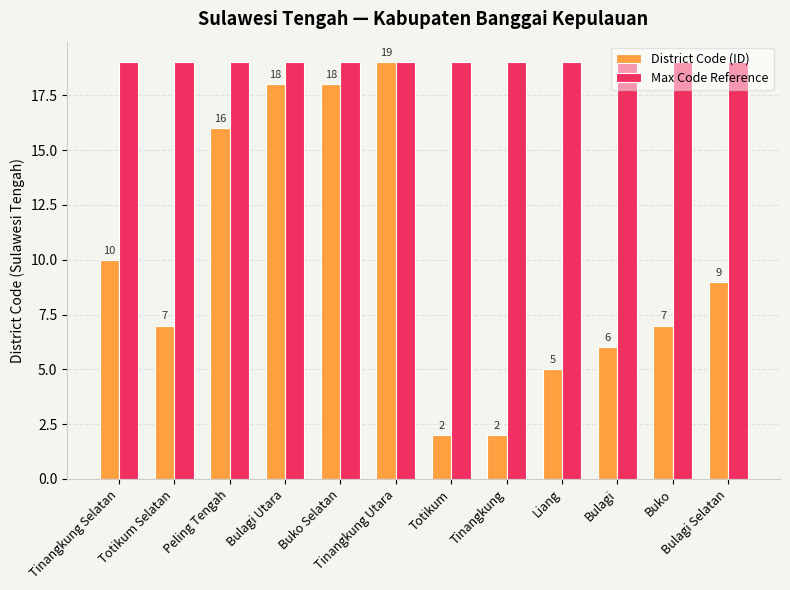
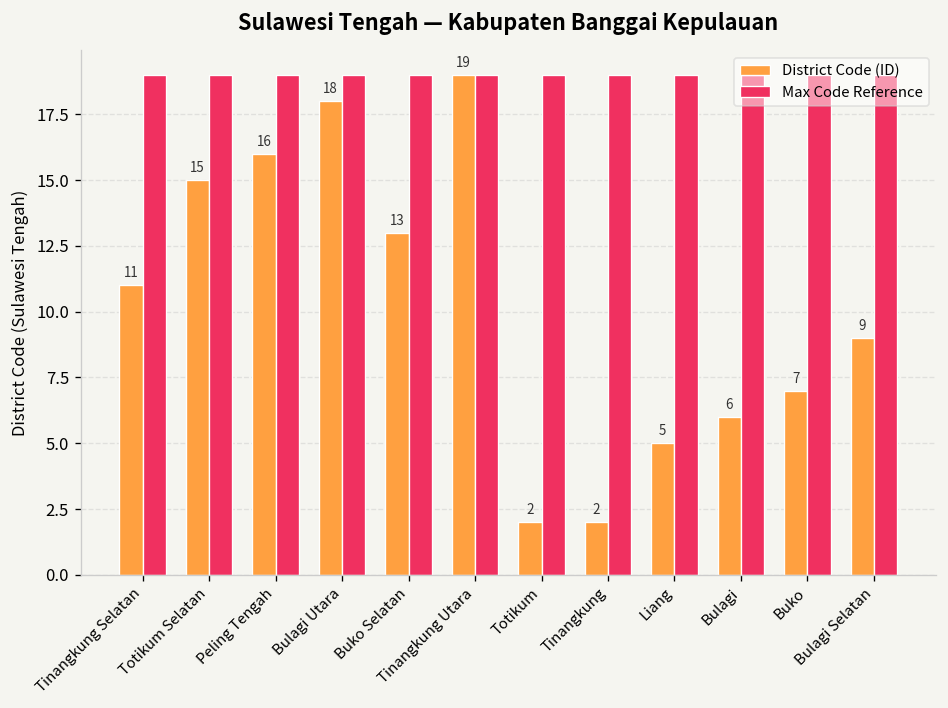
  {
    "District Code (ID)": {
-     "Tinangkung Selatan": 10,
-     "Totikum Selatan": 7,
+     "Tinangkung Selatan": 11,
+     "Totikum Selatan": 15,
      "Peling Tengah": 16,
      "Bulagi Utara": 18,
-     "Buko Selatan": 18,
+     "Buko Selatan": 13,
      "Tinangkung Utara": 19,
      "Totikum": 2,
      "Tinangkung": 2,
      "Liang": 5,
      "Bulagi": 6,
      "Buko": 7,
      "Bulagi Selatan": 9
    },
    "Max Code Reference": {
      "Tinangkung Selatan": 19.0,
      "Totikum Selatan": 19.0,
      "Peling Tengah": 19.0,
      "Bulagi Utara": 19.0,
      "Totikum": 19.0,
      "Tinangkung": 19.0,
      "Liang": 19.0
    }
  }
